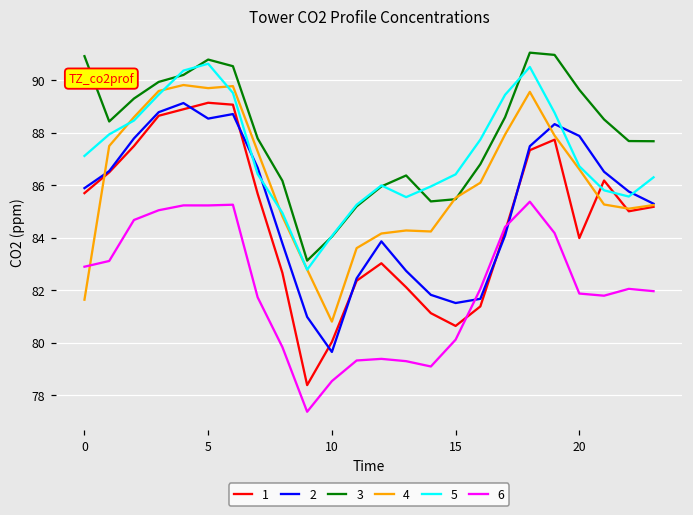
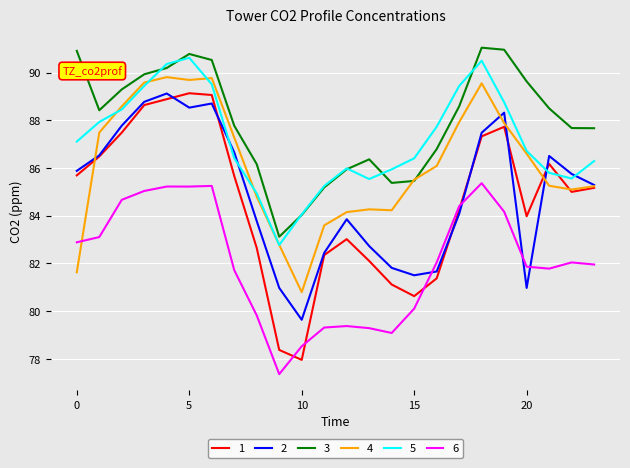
  {
    "1": {
      "0": 85.7,
      "5": 89.1,
-     "10": 80.0,
+     "10": 78.0,
      "15": 80.6,
      "20": 84.0
    },
    "2": {
      "0": 85.9,
      "5": 88.5,
      "10": 79.6,
      "15": 81.5,
-     "20": 87.9
+     "20": 81.0
    },
    "3": {
      "0": 90.9,
      "5": 90.8,
      "20": 89.6
    },
    "4": {
      "0": 81.6,
      "5": 89.7,
      "10": 80.8,
      "20": 86.6
    },
    "5": {
      "0": 87.1,
      "5": 90.6,
      "15": 86.4,
      "20": 86.7
    },
    "6": {
      "0": 82.9,
      "5": 85.2,
      "10": 78.5,
      "15": 80.1,
      "20": 81.9
    }
  }
